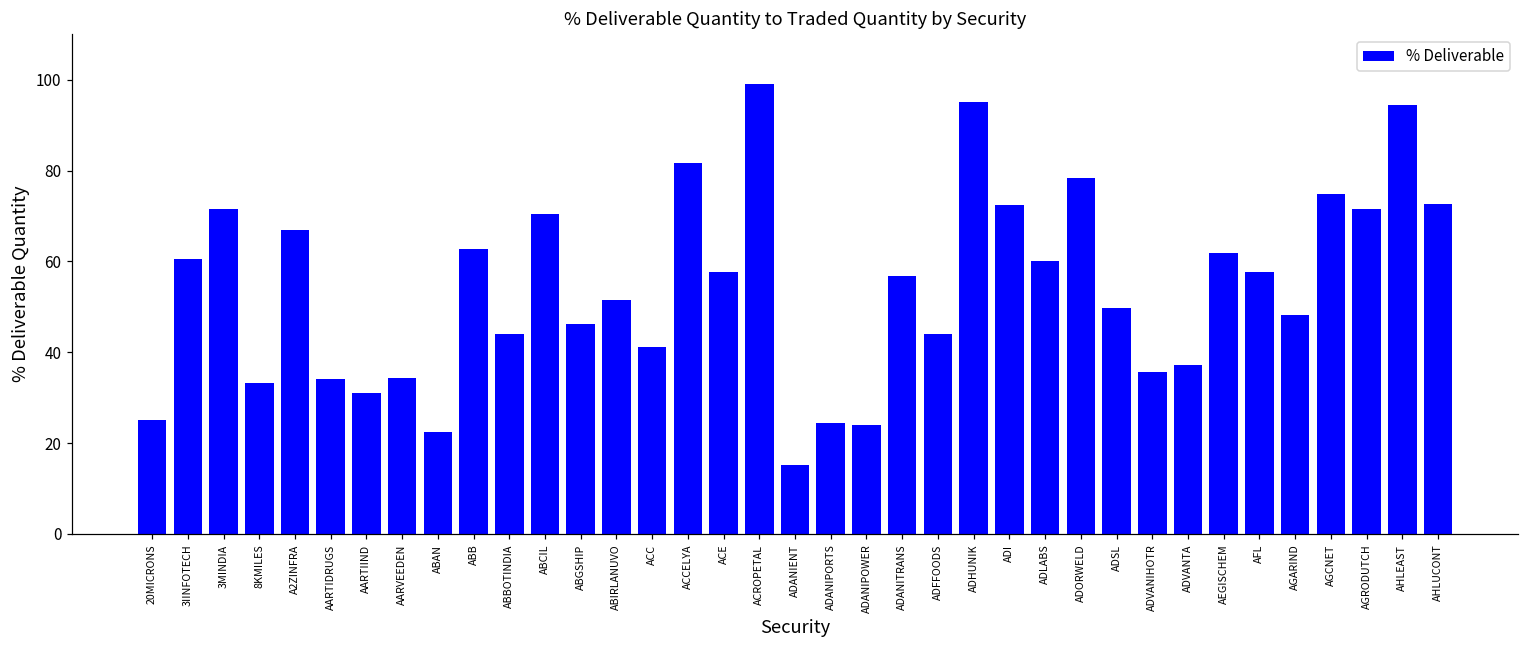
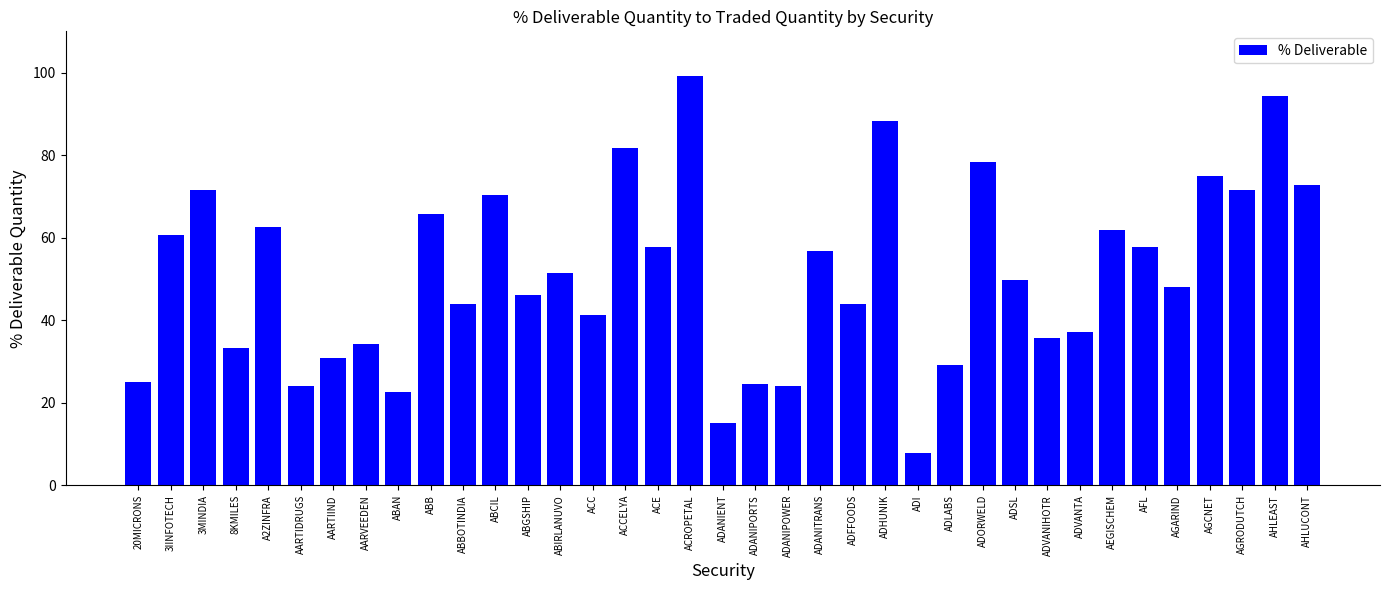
  {
    "20MICRONS": 25,
    "3IINFOTECH": 61,
    "3MINDIA": 72,
    "8KMILES": 33,
-   "A2ZINFRA": 67,
-   "AARTIDRUGS": 34,
+   "A2ZINFRA": 63,
+   "AARTIDRUGS": 24,
    "AARTIIND": 31,
    "AARVEEDEN": 34,
    "ABAN": 23,
-   "ABB": 63,
+   "ABB": 66,
    "ABBOTINDIA": 44,
    "ABCIL": 70,
    "ABGSHIP": 46,
    "ABIRLANUVO": 51,
    "ACC": 41,
    "ACCELYA": 82,
    "ACE": 58,
    "ACROPETAL": 99,
    "ADANIENT": 15,
    "ADANIPORTS": 24,
    "ADANIPOWER": 24,
    "ADANITRANS": 57,
    "ADFFOODS": 44,
-   "ADHUNIK": 95,
-   "ADI": 72,
-   "ADLABS": 60,
+   "ADHUNIK": 88,
+   "ADI": 8,
+   "ADLABS": 29,
    "ADORWELD": 78,
    "ADSL": 50,
    "ADVANIHOTR": 36,
    "ADVANTA": 37,
    "AEGISCHEM": 62,
    "AFL": 58,
    "AGARIND": 48,
    "AGCNET": 75,
    "AGRODUTCH": 72,
    "AHLEAST": 94,
    "AHLUCONT": 73
  }
